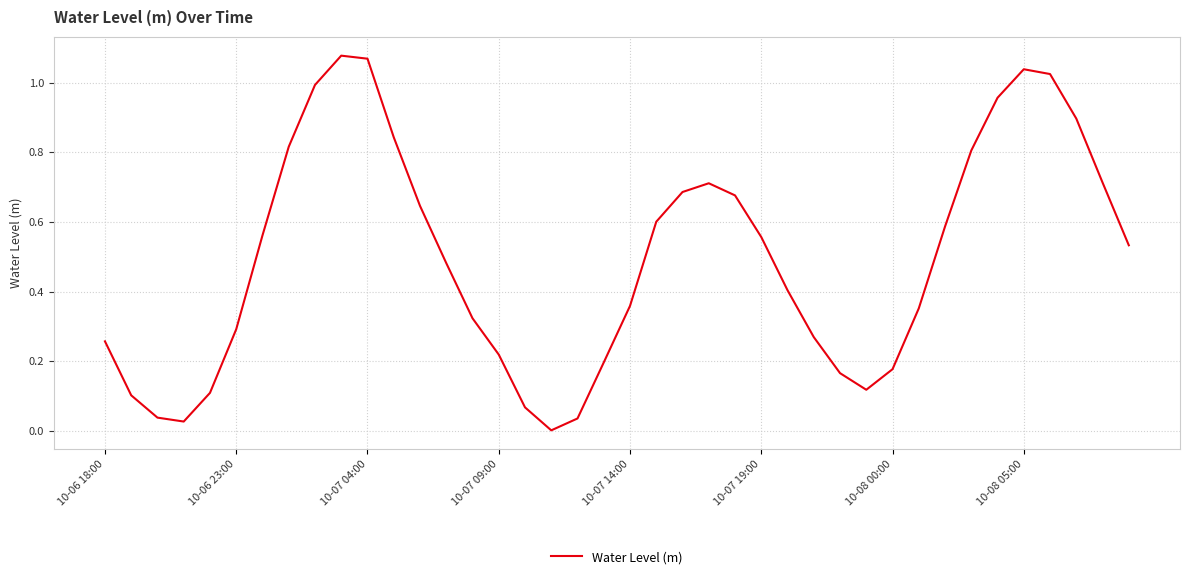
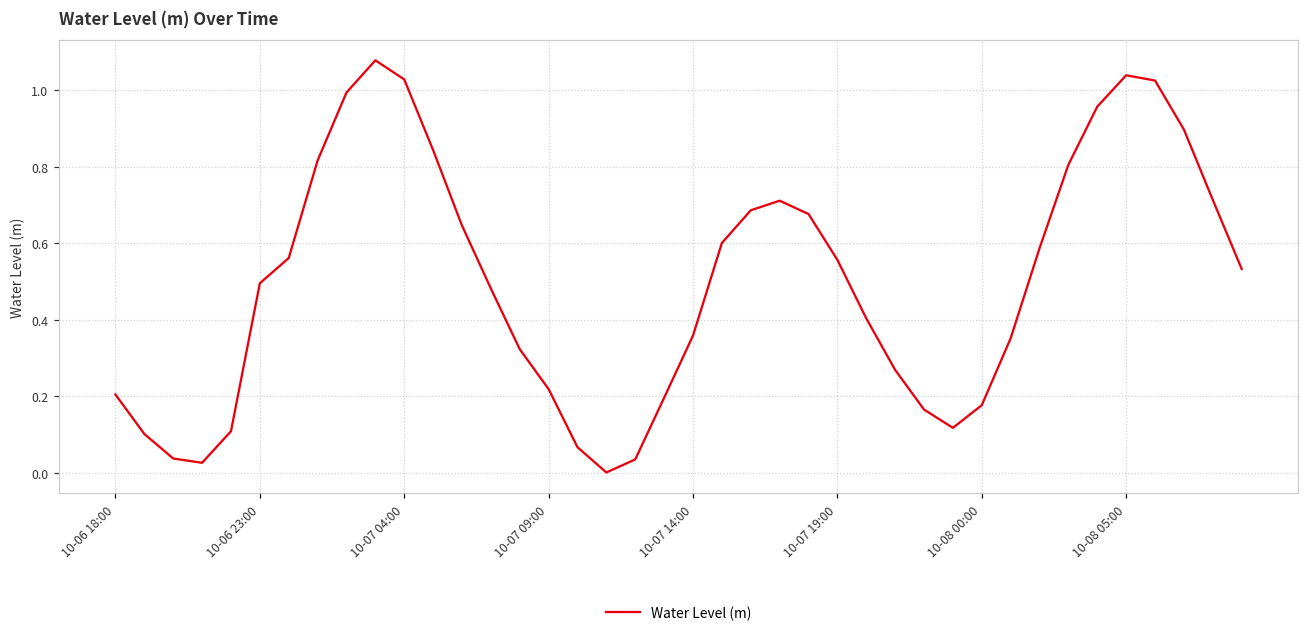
  {
-   "10-06 18:00": 0.26,
-   "10-06 23:00": 0.29,
-   "10-07 04:00": 1.07,
+   "10-06 18:00": 0.20,
+   "10-06 23:00": 0.50,
+   "10-07 04:00": 1.03,
    "10-07 09:00": 0.22,
    "10-07 14:00": 0.36,
    "10-07 19:00": 0.56,
    "10-08 00:00": 0.18,
    "10-08 05:00": 1.04
  }
